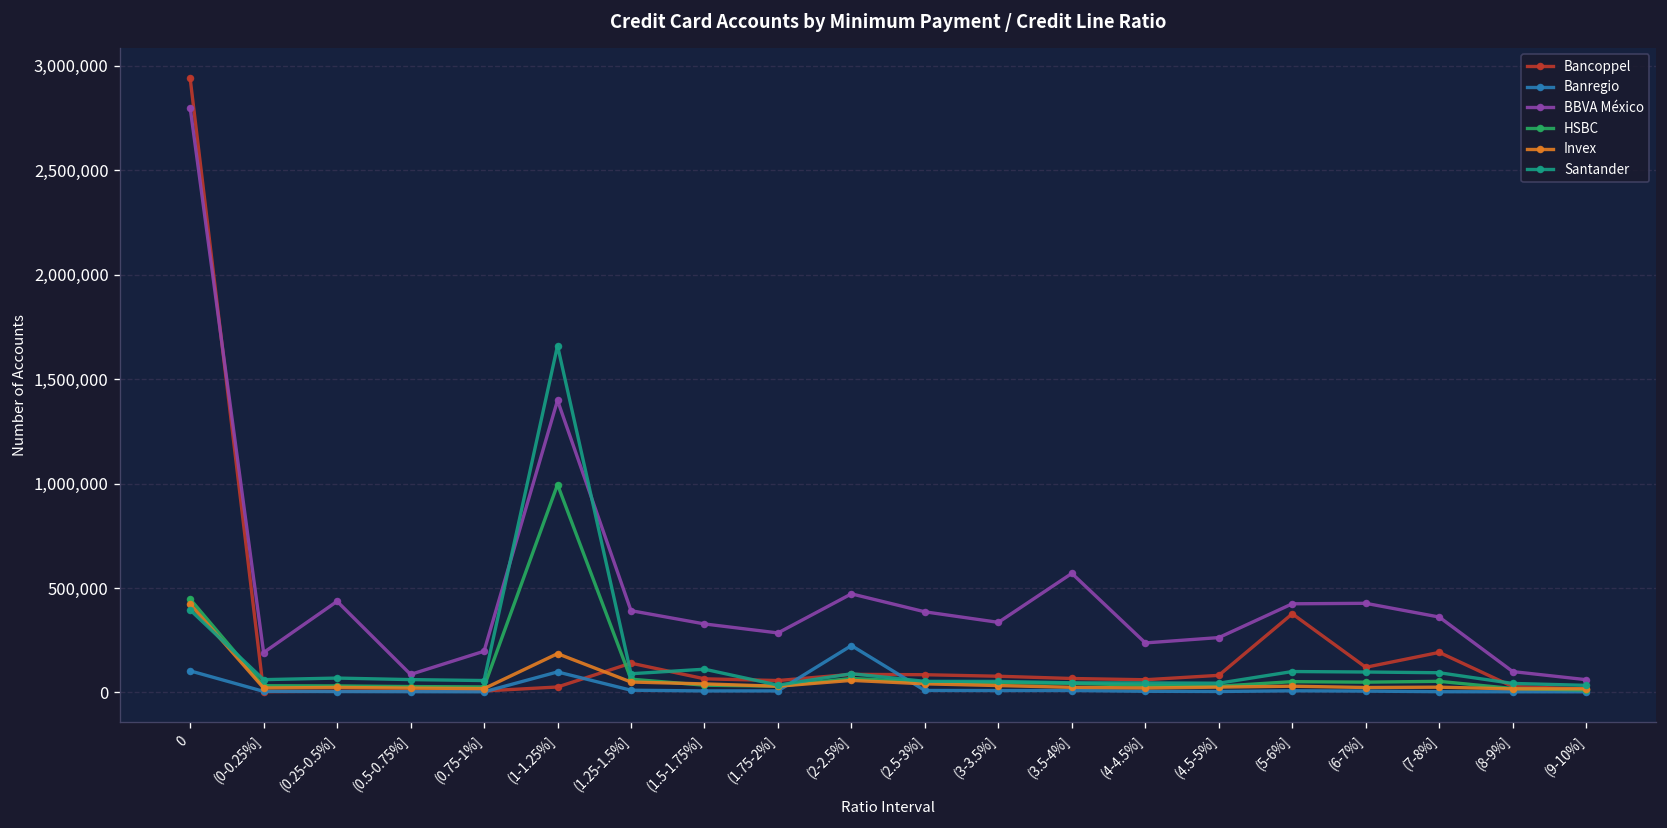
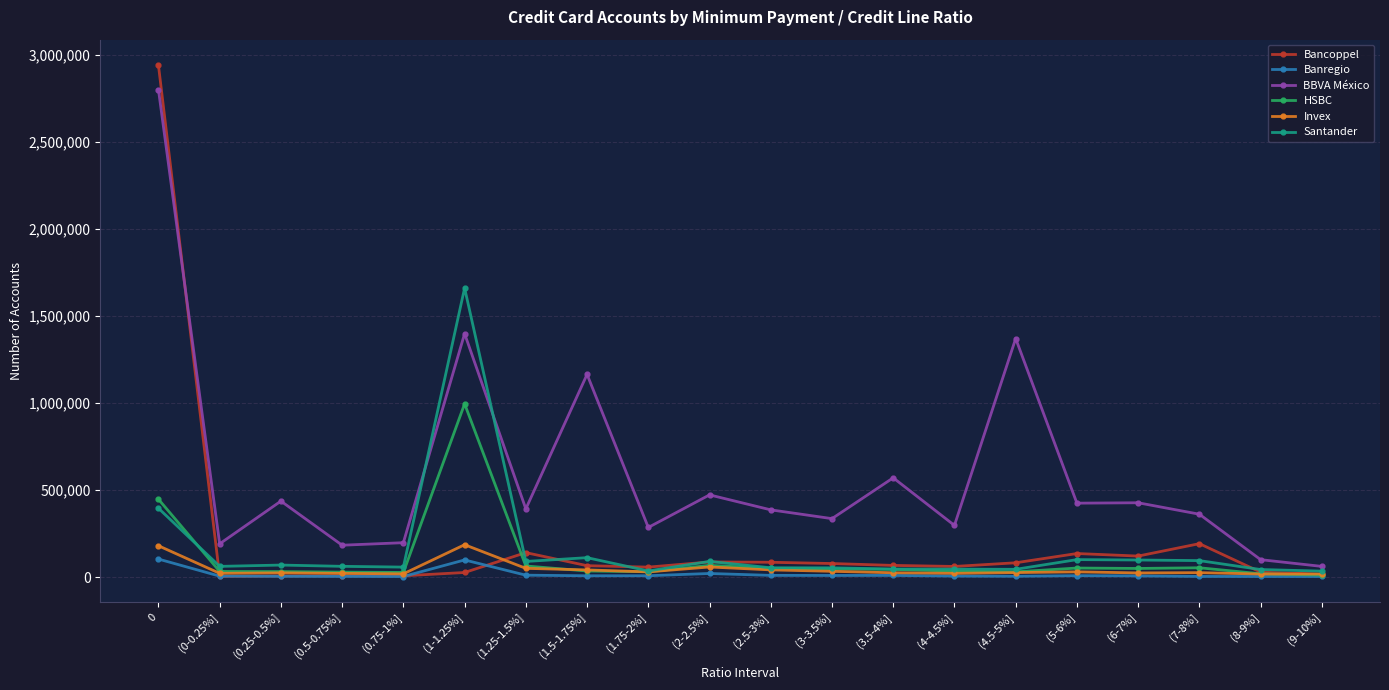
  {
    "Bancoppel": {
      "0": "2,940,000",
      "(1-1.25%]": "30,000",
      "(1.25-1.5%]": "140,000",
      "(1.5-1.75%]": "70,000",
      "(1.75-2%]": "60,000",
      "(2.5-3%]": "90,000",
      "(3-3.5%]": "80,000",
      "(3.5-4%]": "70,000",
      "(4-4.5%]": "60,000",
      "(4.5-5%]": "80,000",
-     "(5-6%]": "380,000",
+     "(5-6%]": "140,000",
      "(6-7%]": "120,000",
      "(7-8%]": "190,000"
    },
    "Banregio": {
      "0": "100,000",
      "(1-1.25%]": "100,000",
      "(1.25-1.5%]": "10,000",
      "(1.5-1.75%]": "10,000",
      "(1.75-2%]": "10,000",
-     "(2-2.5%]": "220,000",
+     "(2-2.5%]": "20,000",
      "(2.5-3%]": "10,000",
      "(3-3.5%]": "10,000",
      "(3.5-4%]": "10,000",
      "(4-4.5%]": "10,000",
      "(4.5-5%]": "0",
      "(5-6%]": "10,000",
      "(6-7%]": "10,000",
      "(7-8%]": "0"
    },
    "BBVA México": {
      "0": "2,800,000",
      "(0-0.25%]": "190,000",
      "(0.25-0.5%]": "440,000",
-     "(0.5-0.75%]": "90,000",
+     "(0.5-0.75%]": "180,000",
      "(0.75-1%]": "200,000",
      "(1-1.25%]": "1,400,000",
      "(1.25-1.5%]": "390,000",
-     "(1.5-1.75%]": "330,000",
+     "(1.5-1.75%]": "1,160,000",
      "(1.75-2%]": "290,000",
      "(2-2.5%]": "470,000",
      "(2.5-3%]": "390,000",
      "(3-3.5%]": "340,000",
      "(3.5-4%]": "570,000",
-     "(4-4.5%]": "240,000",
-     "(4.5-5%]": "260,000",
+     "(4-4.5%]": "300,000",
+     "(4.5-5%]": "1,370,000",
      "(5-6%]": "420,000",
      "(6-7%]": "430,000",
      "(7-8%]": "360,000",
      "(8-9%]": "100,000",
      "(9-10%]": "60,000"
    },
    "Invex": {
-     "0": "420,000",
+     "0": "180,000",
      "(1-1.25%]": "190,000",
      "(3.5-4%]": "20,000",
      "(5-6%]": "30,000",
      "(6-7%]": "20,000",
      "(7-8%]": "30,000"
    }
  }
